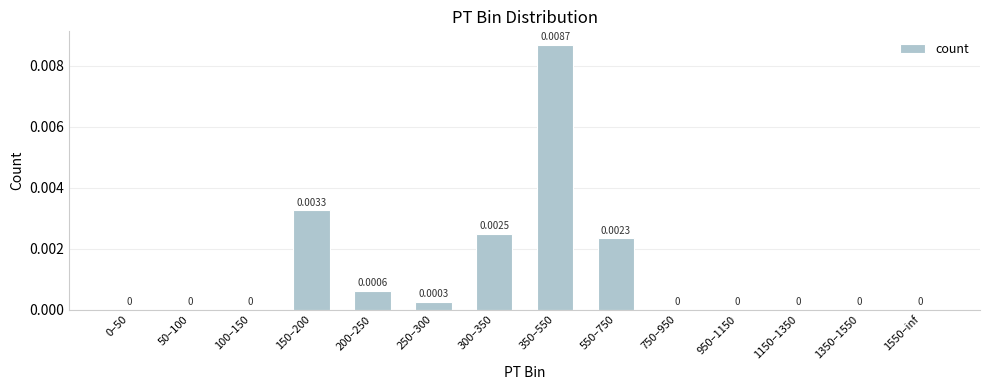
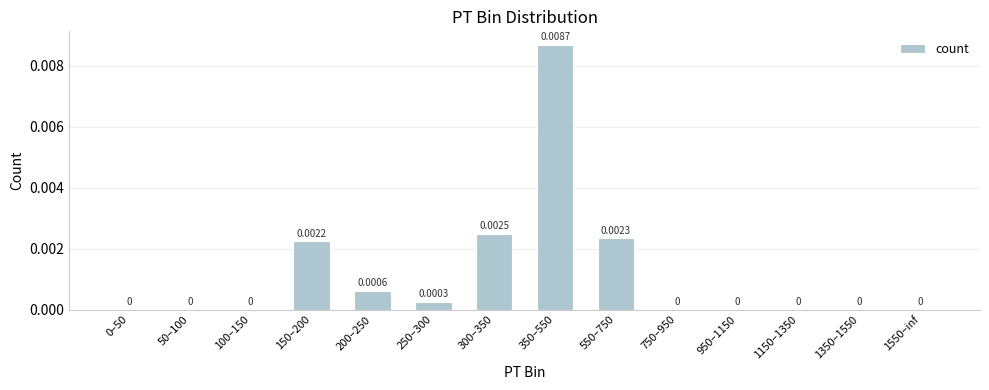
  {
    "0–50": 0,
    "50–100": 0,
    "100–150": 0,
-   "150–200": 0.0033,
+   "150–200": 0.0022,
    "200–250": 0.0006,
    "250–300": 0.0003,
    "300–350": 0.0025,
    "350–550": 0.0087,
    "550–750": 0.0023,
    "750–950": 0,
    "950–1150": 0,
    "1150–1350": 0,
    "1350–1550": 0,
    "1550–inf": 0
  }
